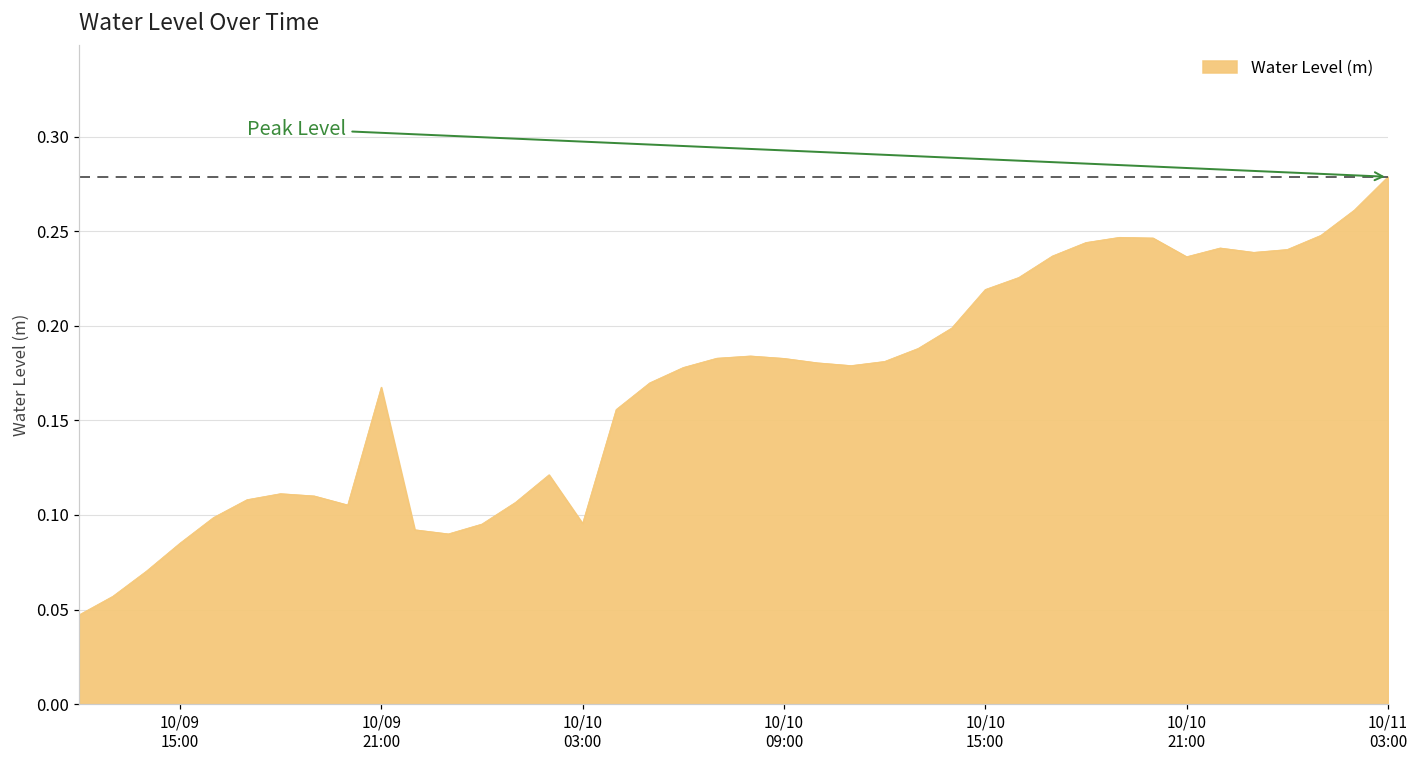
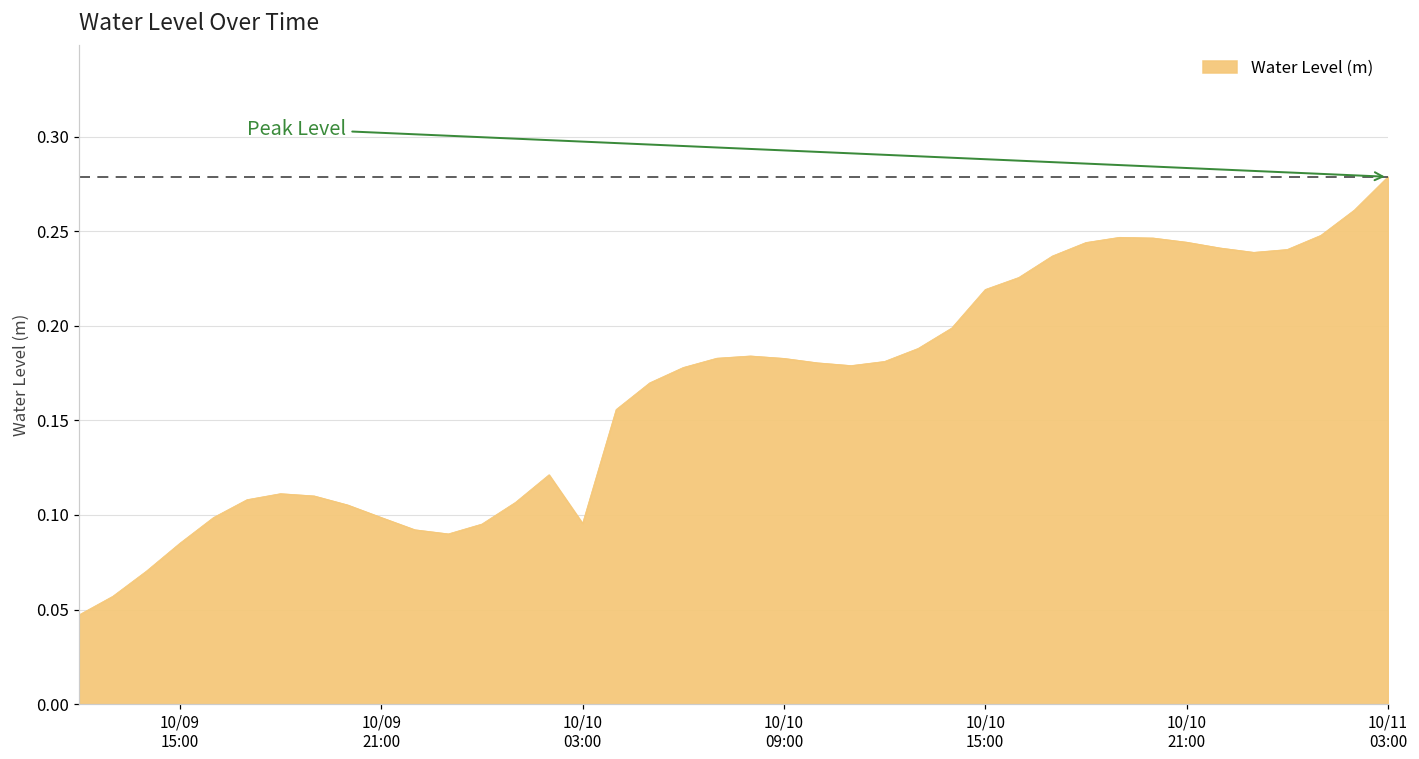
  {
    "10/09 15:00": 0.085,
-   "10/09 21:00": 0.168,
+   "10/09 21:00": 0.099,
    "10/10 03:00": 0.096,
    "10/10 09:00": 0.183,
    "10/10 15:00": 0.219,
-   "10/10 21:00": 0.237,
+   "10/10 21:00": 0.244,
    "10/11 03:00": 0.279
  }
